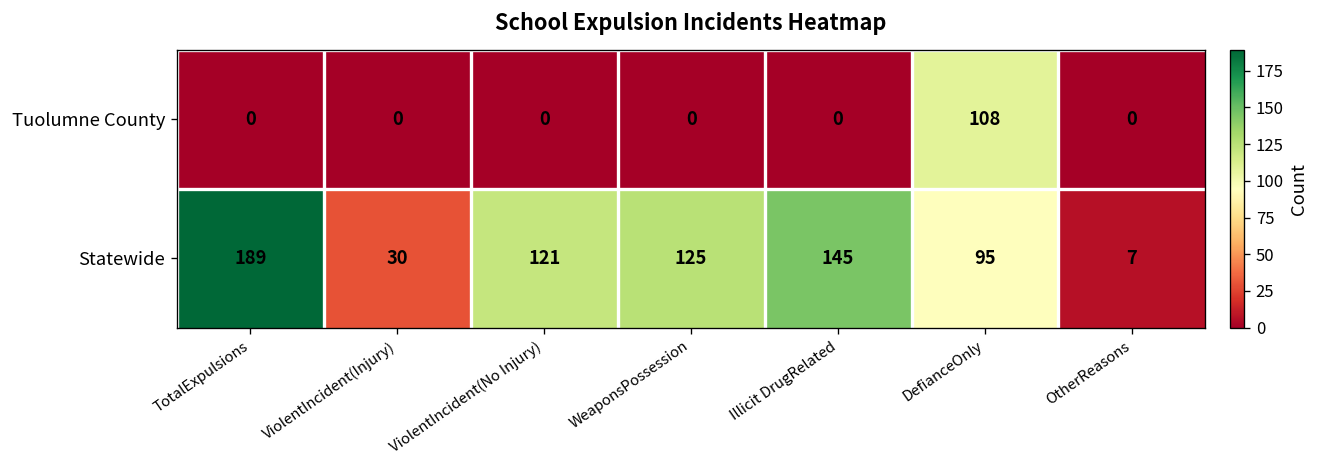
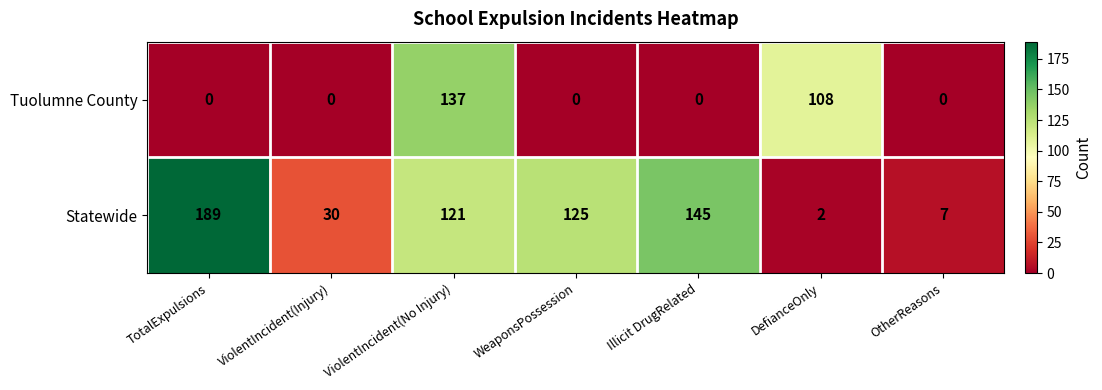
  {
    "Tuolumne County": {
      "TotalExpulsions": 0,
      "ViolentIncident(Injury)": 0,
-     "ViolentIncident(No Injury)": 0,
+     "ViolentIncident(No Injury)": 137,
      "WeaponsPossession": 0,
      "Illicit DrugRelated": 0,
      "DefianceOnly": 108,
      "OtherReasons": 0
    },
    "Statewide": {
      "TotalExpulsions": 189,
      "ViolentIncident(Injury)": 30,
      "ViolentIncident(No Injury)": 121,
      "WeaponsPossession": 125,
      "Illicit DrugRelated": 145,
-     "DefianceOnly": 95,
+     "DefianceOnly": 2,
      "OtherReasons": 7
    }
  }
